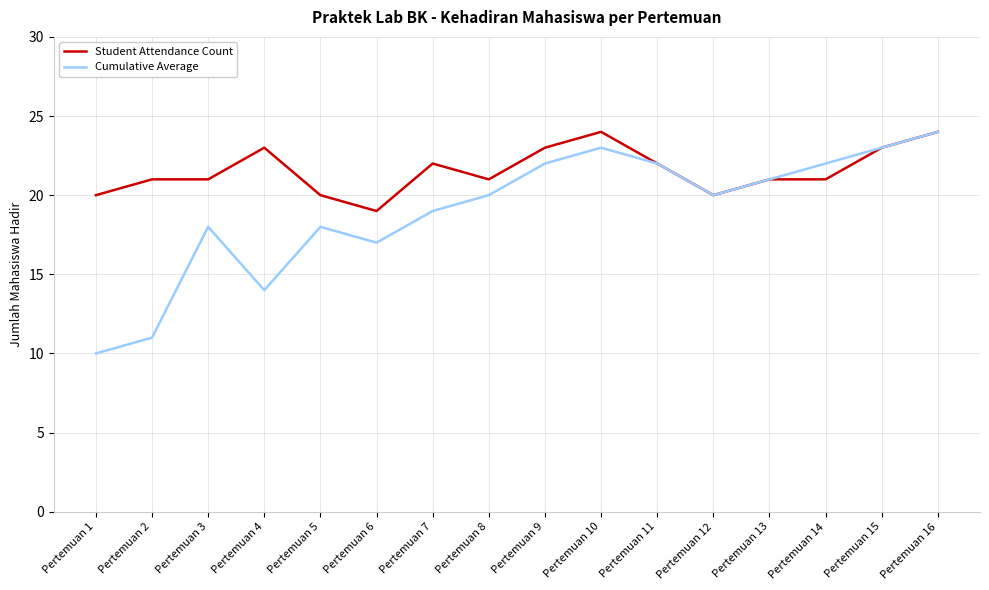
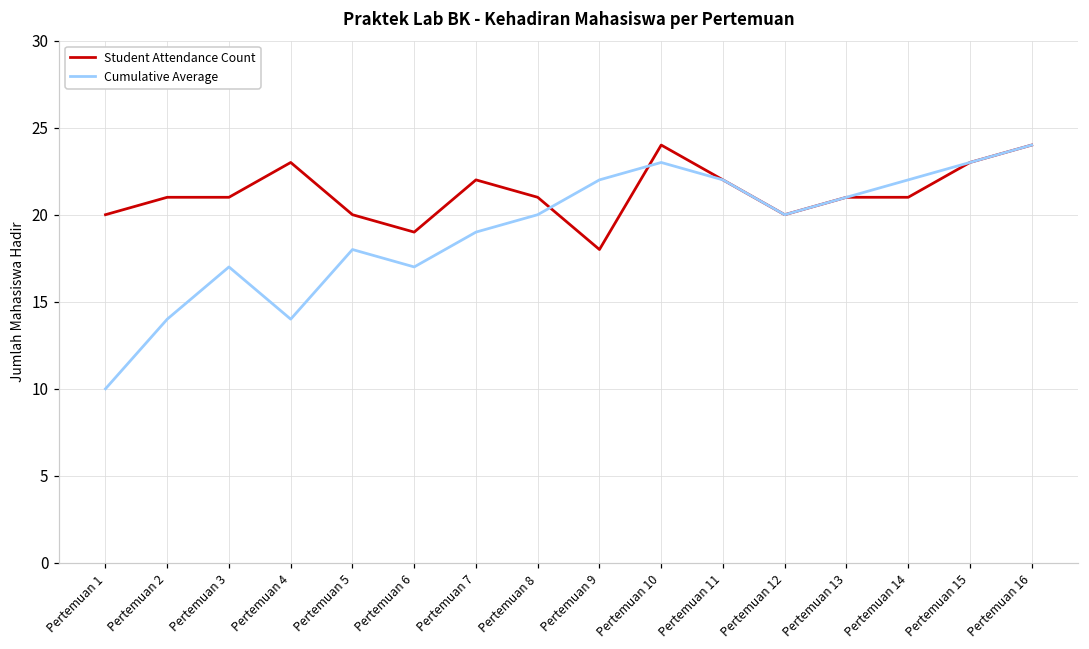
  {
    "Student Attendance Count": {
      "Pertemuan 1": 20,
      "Pertemuan 2": 21,
      "Pertemuan 3": 21,
      "Pertemuan 4": 23,
      "Pertemuan 5": 20,
      "Pertemuan 6": 19,
      "Pertemuan 7": 22,
      "Pertemuan 8": 21,
-     "Pertemuan 9": 23,
+     "Pertemuan 9": 18,
      "Pertemuan 10": 24,
      "Pertemuan 14": 21
    },
    "Cumulative Average": {
      "Pertemuan 1": 10,
-     "Pertemuan 2": 11,
-     "Pertemuan 3": 18,
+     "Pertemuan 2": 14,
+     "Pertemuan 3": 17,
      "Pertemuan 4": 14,
      "Pertemuan 5": 18,
      "Pertemuan 6": 17,
      "Pertemuan 7": 19,
      "Pertemuan 8": 20,
      "Pertemuan 9": 22,
      "Pertemuan 10": 23,
      "Pertemuan 14": 22
    }
  }
